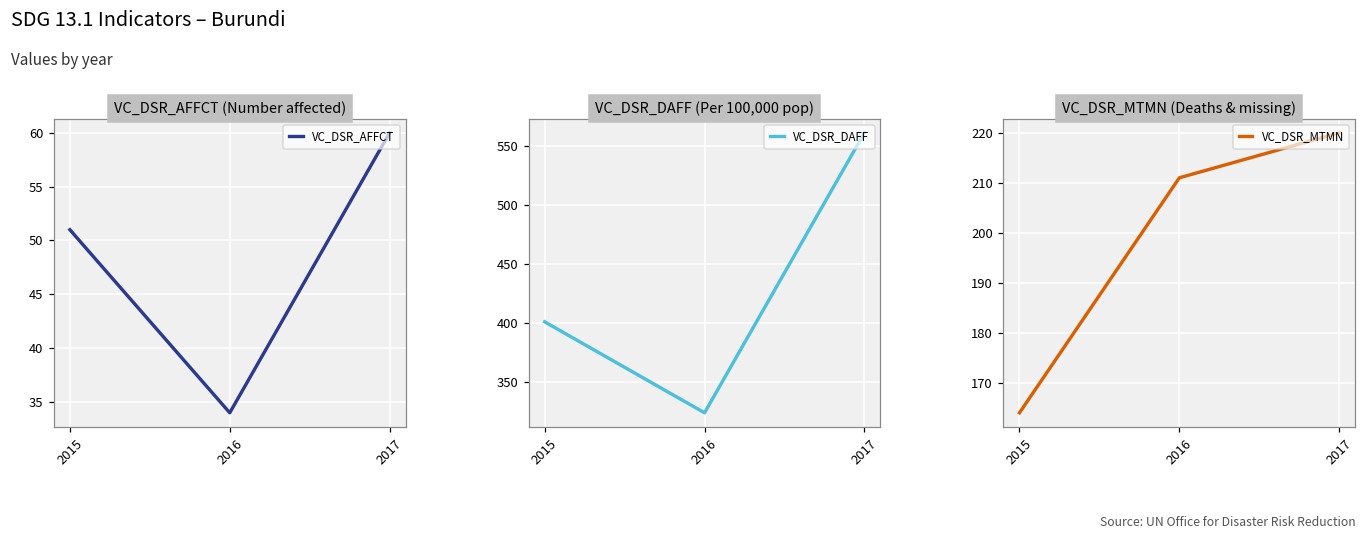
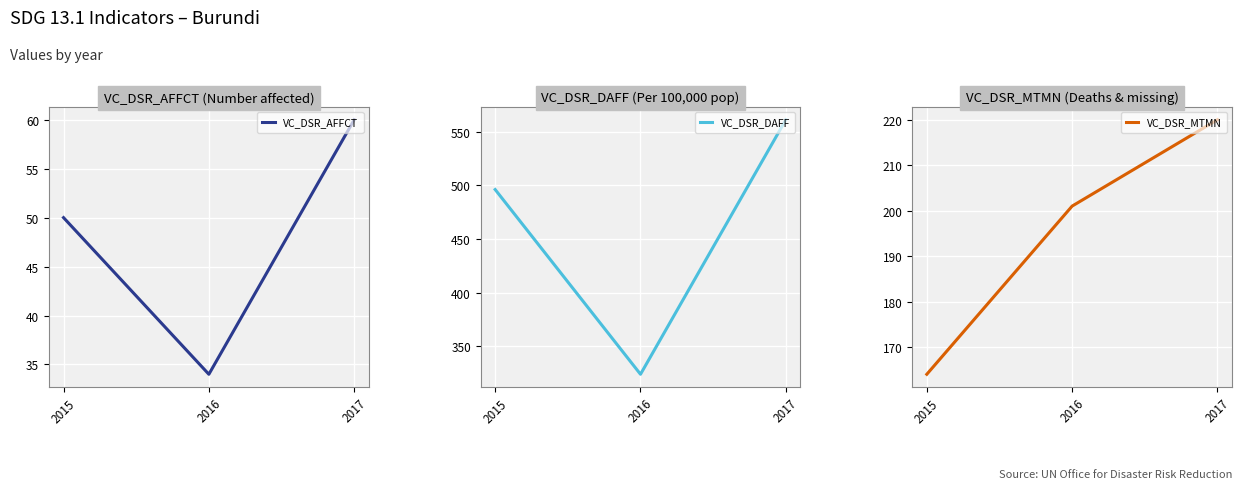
  {
    "VC_DSR_AFFCT (Number affected)": {
-     "2015": 51,
+     "2015": 50,
      "2016": 34
    },
    "VC_DSR_DAFF (Per 100,000 pop)": {
-     "2015": 401,
+     "2015": 496,
      "2016": 324
    },
    "VC_DSR_MTMN (Deaths & missing)": {
      "2015": 164,
-     "2016": 211
+     "2016": 201
    }
  }
